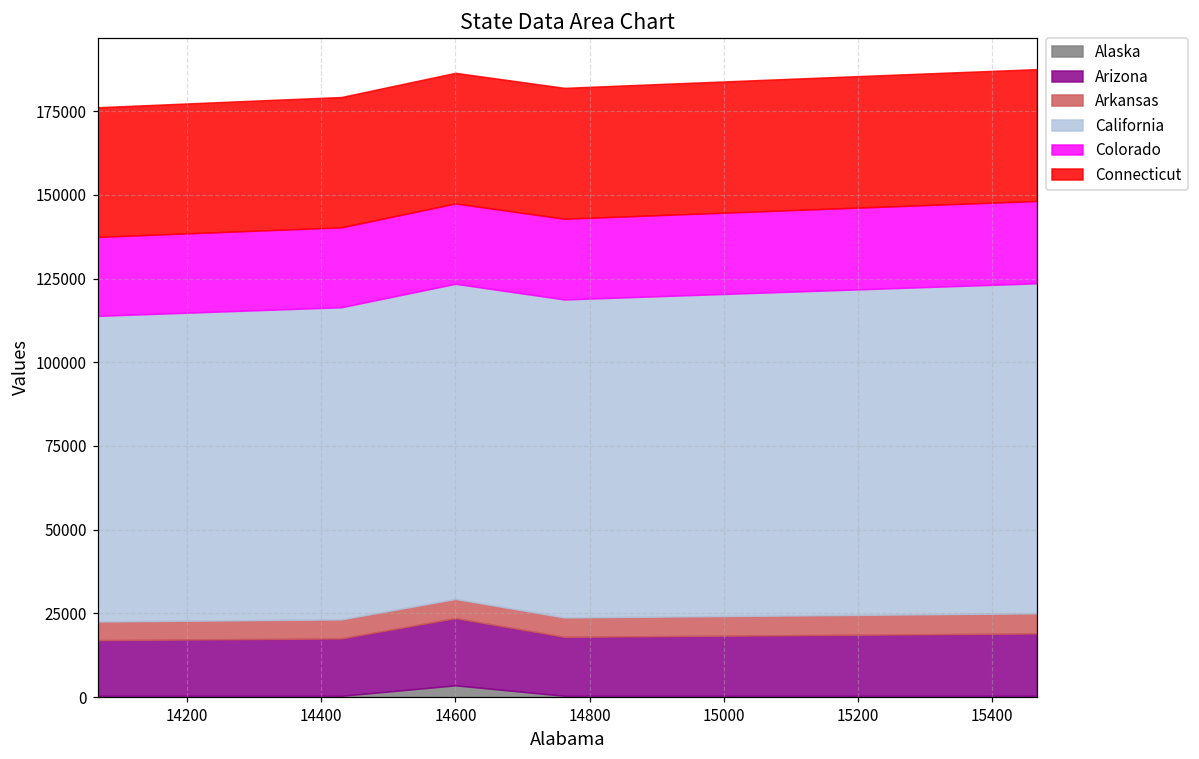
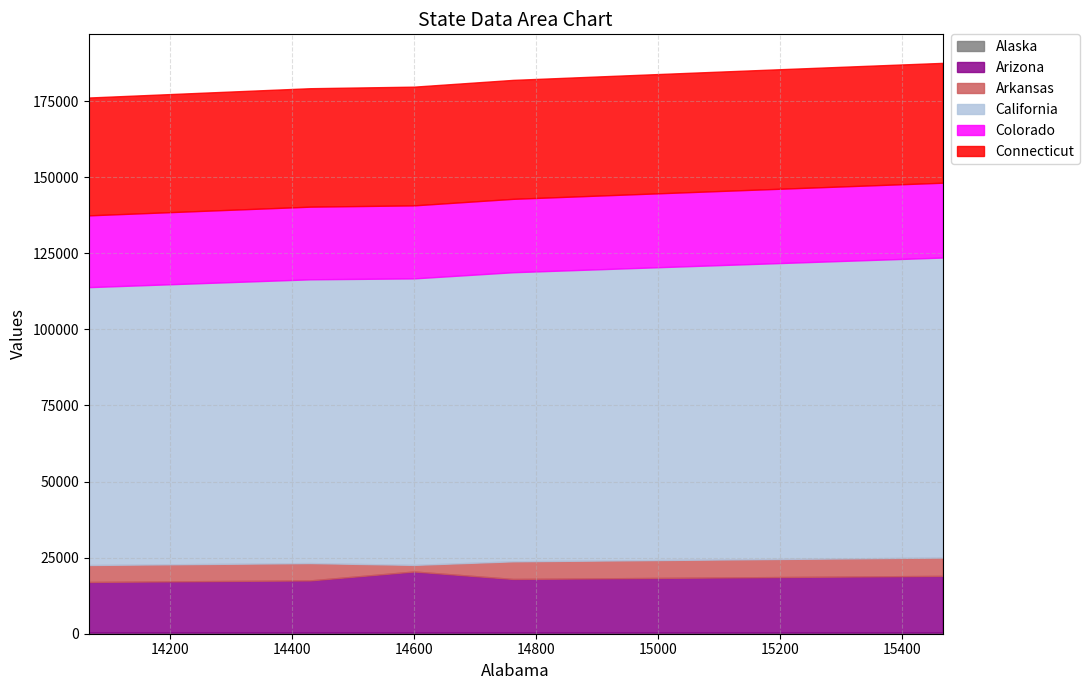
  {
    "Alaska": {
-     "14600": 4000
+     "14600": 0
    },
    "Arizona": {
      "14600": 20000
    },
    "Arkansas": {
-     "14600": 6000
+     "14600": 2000
    },
    "California": {
      "14600": 94000
    },
    "Colorado": {
      "14600": 24000
    },
    "Connecticut": {
      "14600": 39000
    }
  }
